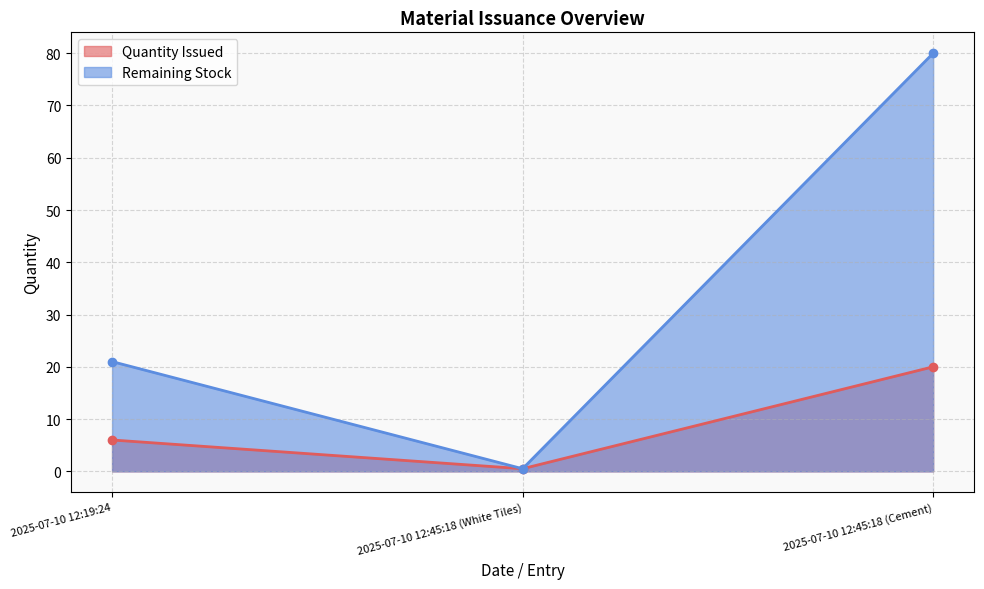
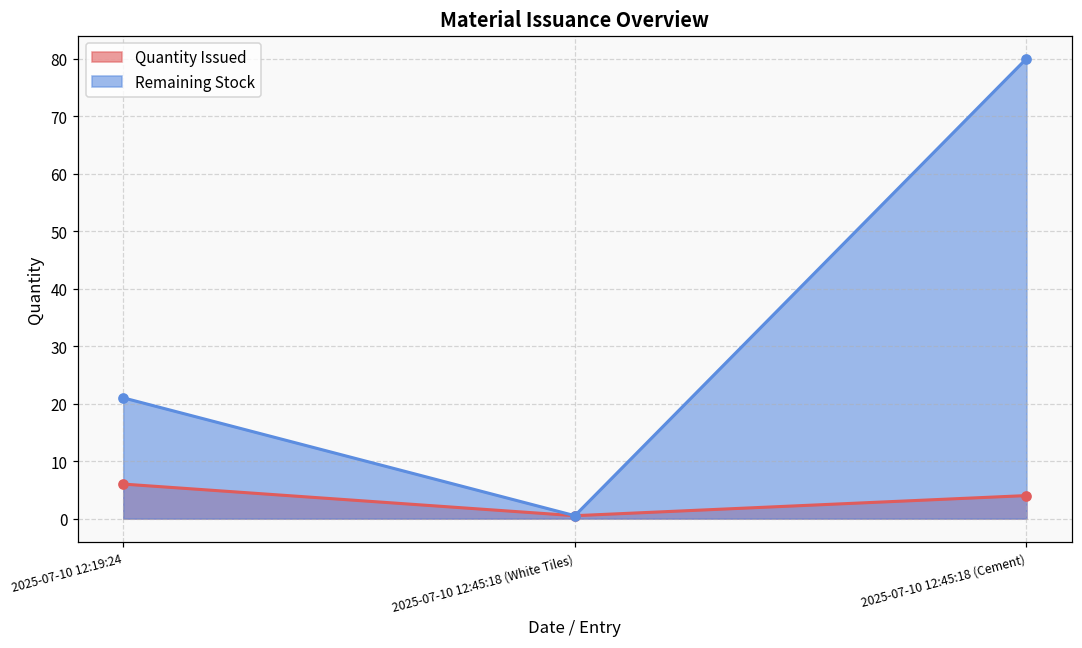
  {
    "Quantity Issued": {
      "2025-07-10 12:19:24": 6,
-     "2025-07-10 12:45:18 (Cement)": 20
+     "2025-07-10 12:45:18 (Cement)": 4
    },
    "Remaining Stock": {
      "2025-07-10 12:19:24": 21,
      "2025-07-10 12:45:18 (Cement)": 80
    }
  }
